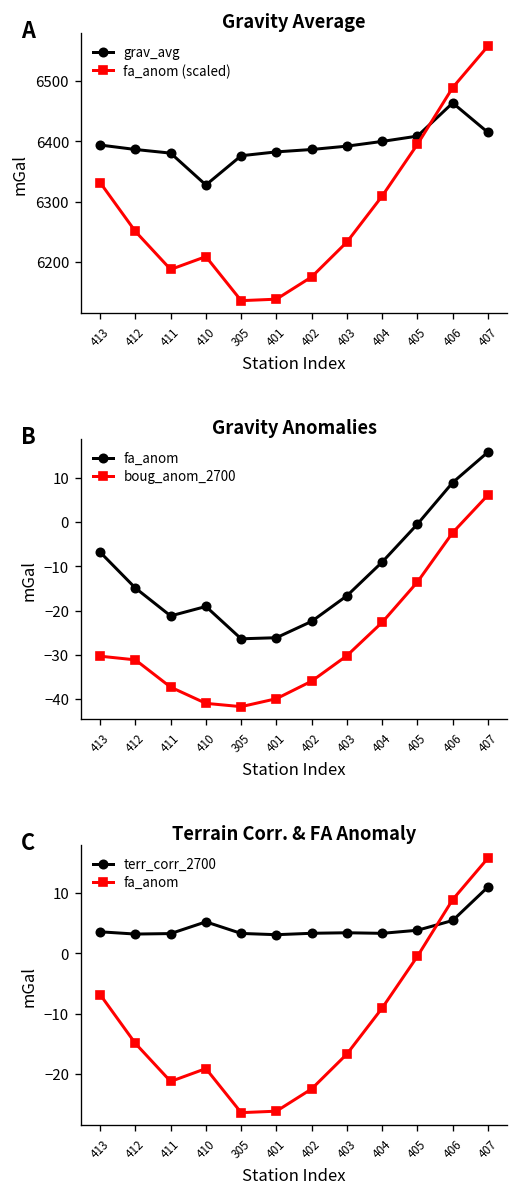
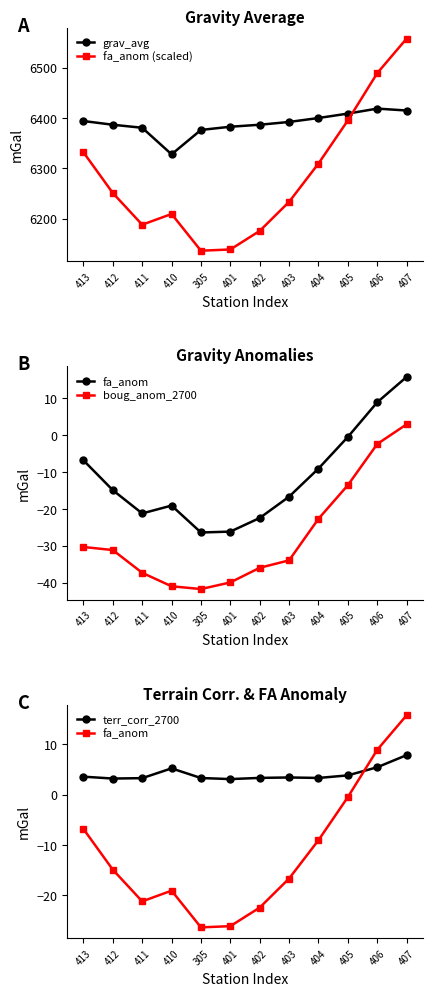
  {
    "Gravity Average": {
      "grav_avg": {
        "413": 6390,
        "412": 6390,
        "411": 6380,
        "410": 6330,
        "305": 6380,
        "401": 6380,
        "402": 6390,
        "403": 6390,
        "404": 6400,
        "405": 6410,
-       "406": 6460,
+       "406": 6420,
        "407": 6410
      },
      "fa_anom (scaled)": {
        "413": 6330,
        "412": 6250,
        "411": 6190,
        "410": 6210,
        "305": 6140,
        "401": 6140,
        "402": 6180,
        "403": 6230,
        "404": 6310,
        "405": 6400,
        "406": 6490,
        "407": 6560
      }
    },
    "Gravity Anomalies": {
      "boug_anom_2700": {
        "413": -30,
        "412": -31,
        "411": -37,
        "410": -41,
        "305": -42,
        "401": -40,
        "402": -36,
-       "403": -30,
+       "403": -34,
        "404": -23,
        "405": -14,
        "406": -2,
-       "407": 6
+       "407": 3
      }
    },
    "Terrain Corr. & FA Anomaly": {
      "terr_corr_2700": {
        "413": 4,
        "412": 3,
        "411": 3,
        "410": 5,
        "305": 3,
        "401": 3,
        "402": 3,
        "403": 3,
        "404": 3,
        "405": 4,
        "406": 5,
-       "407": 11
+       "407": 8
      },
      "fa_anom": {
        "413": -7,
        "412": -15,
        "411": -21,
        "410": -19,
        "305": -26,
        "401": -26,
        "402": -22,
        "403": -17,
        "404": -9,
        "405": 0,
        "406": 9,
        "407": 16
      }
    }
  }
